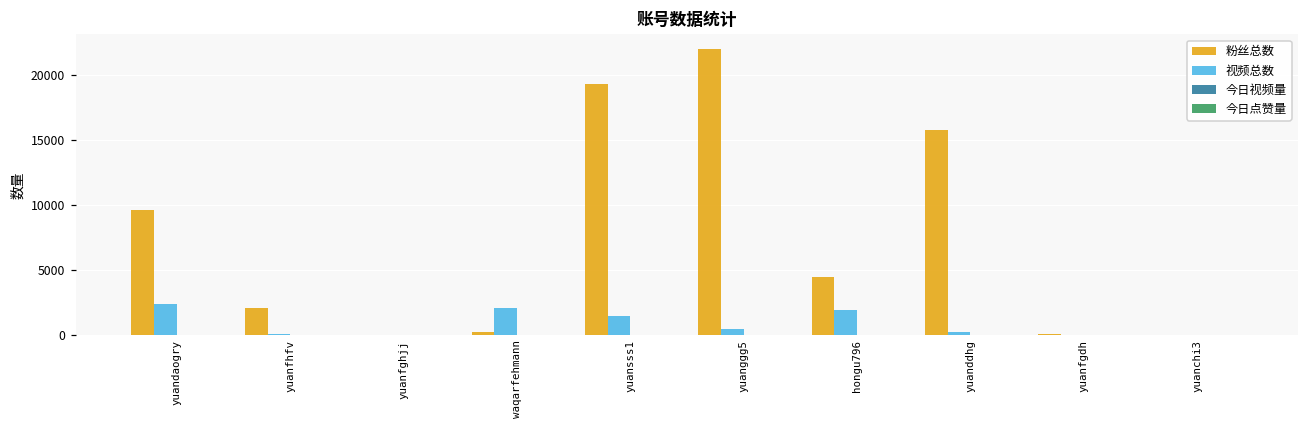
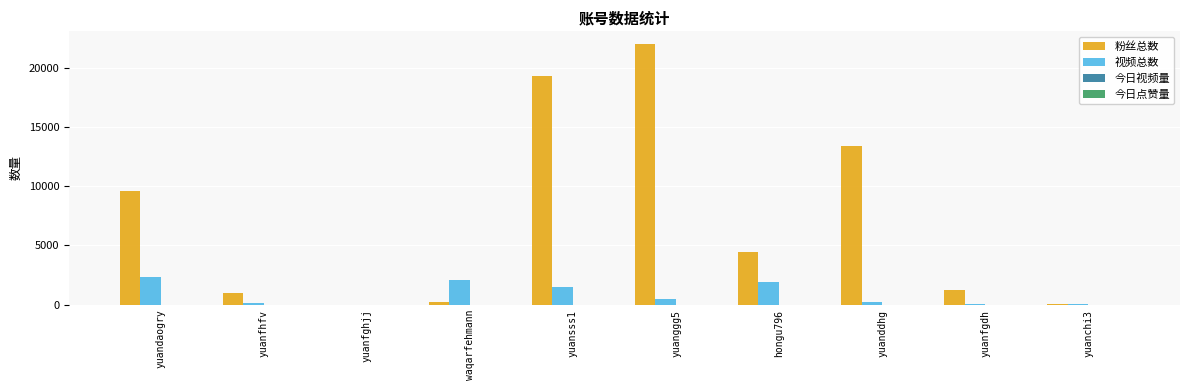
  {
    "粉丝总数": {
      "yuandaogry": 9600,
-     "yuanfhfv": 2100,
+     "yuanfhfv": 1000,
      "yuanfghjj": 0,
      "waqarfehmann": 300,
      "yuansss1": 19300,
      "yuanggg5": 22000,
      "hongu796": 4400,
-     "yuanddhg": 15700,
-     "yuanfgdh": 100
+     "yuanddhg": 13400,
+     "yuanfgdh": 1200
    },
    "视频总数": {
      "yuandaogry": 2400,
      "yuanfghjj": 0,
      "waqarfehmann": 2100,
      "yuansss1": 1500,
      "yuanggg5": 500,
      "hongu796": 2000,
      "yuanddhg": 200
    },
    "今日视频量": {
      "yuandaogry": 0,
      "yuanfhfv": 0,
      "yuanfghjj": 0,
      "waqarfehmann": 0,
      "yuansss1": 0,
      "yuanggg5": 0,
      "hongu796": 0,
      "yuanddhg": 0,
      "yuanfgdh": 0,
      "yuanchi3": 0
    },
    "今日点赞量": {
      "yuandaogry": 0,
      "yuanfhfv": 0,
      "yuanfghjj": 0,
      "waqarfehmann": 0,
      "yuansss1": 0,
      "yuanggg5": 0,
      "hongu796": 0,
      "yuanddhg": 0,
      "yuanfgdh": 0,
      "yuanchi3": 0
    }
  }
